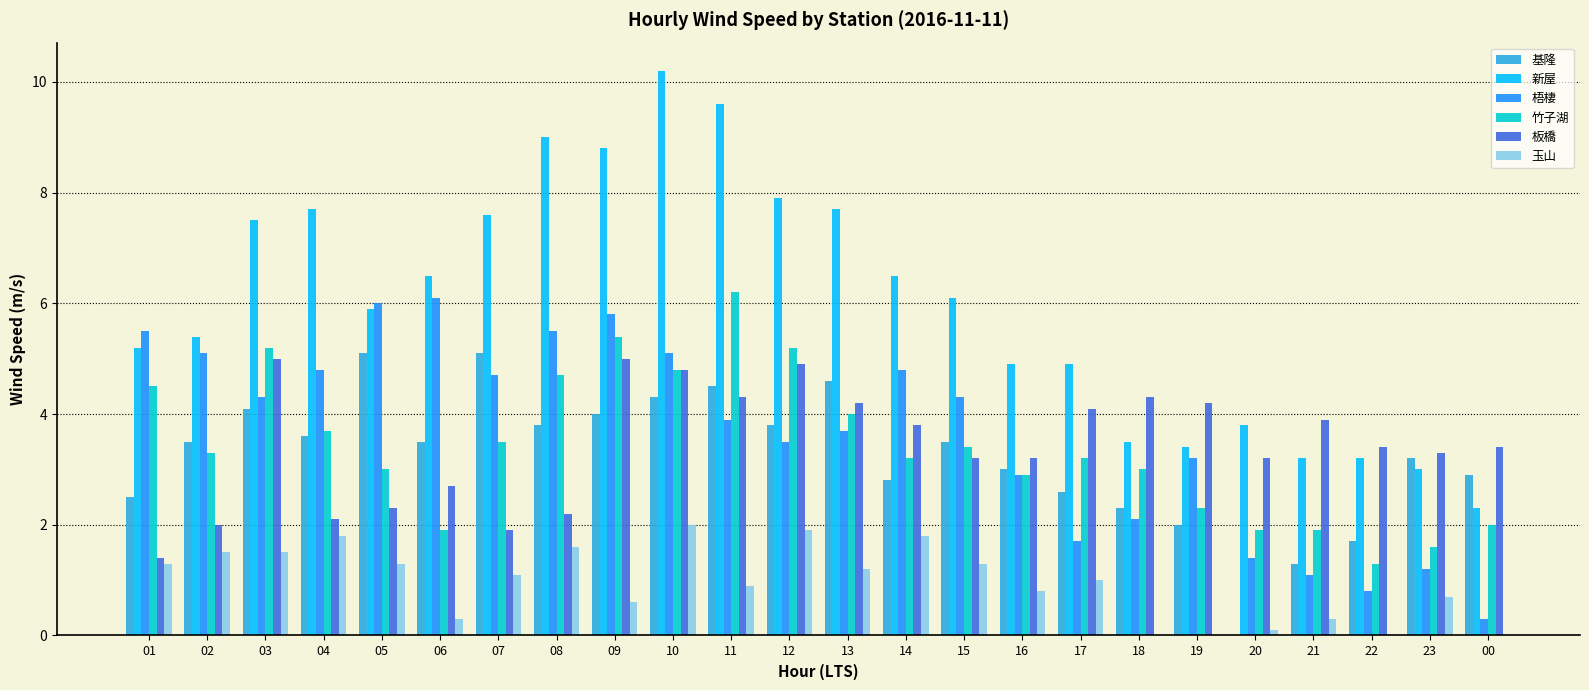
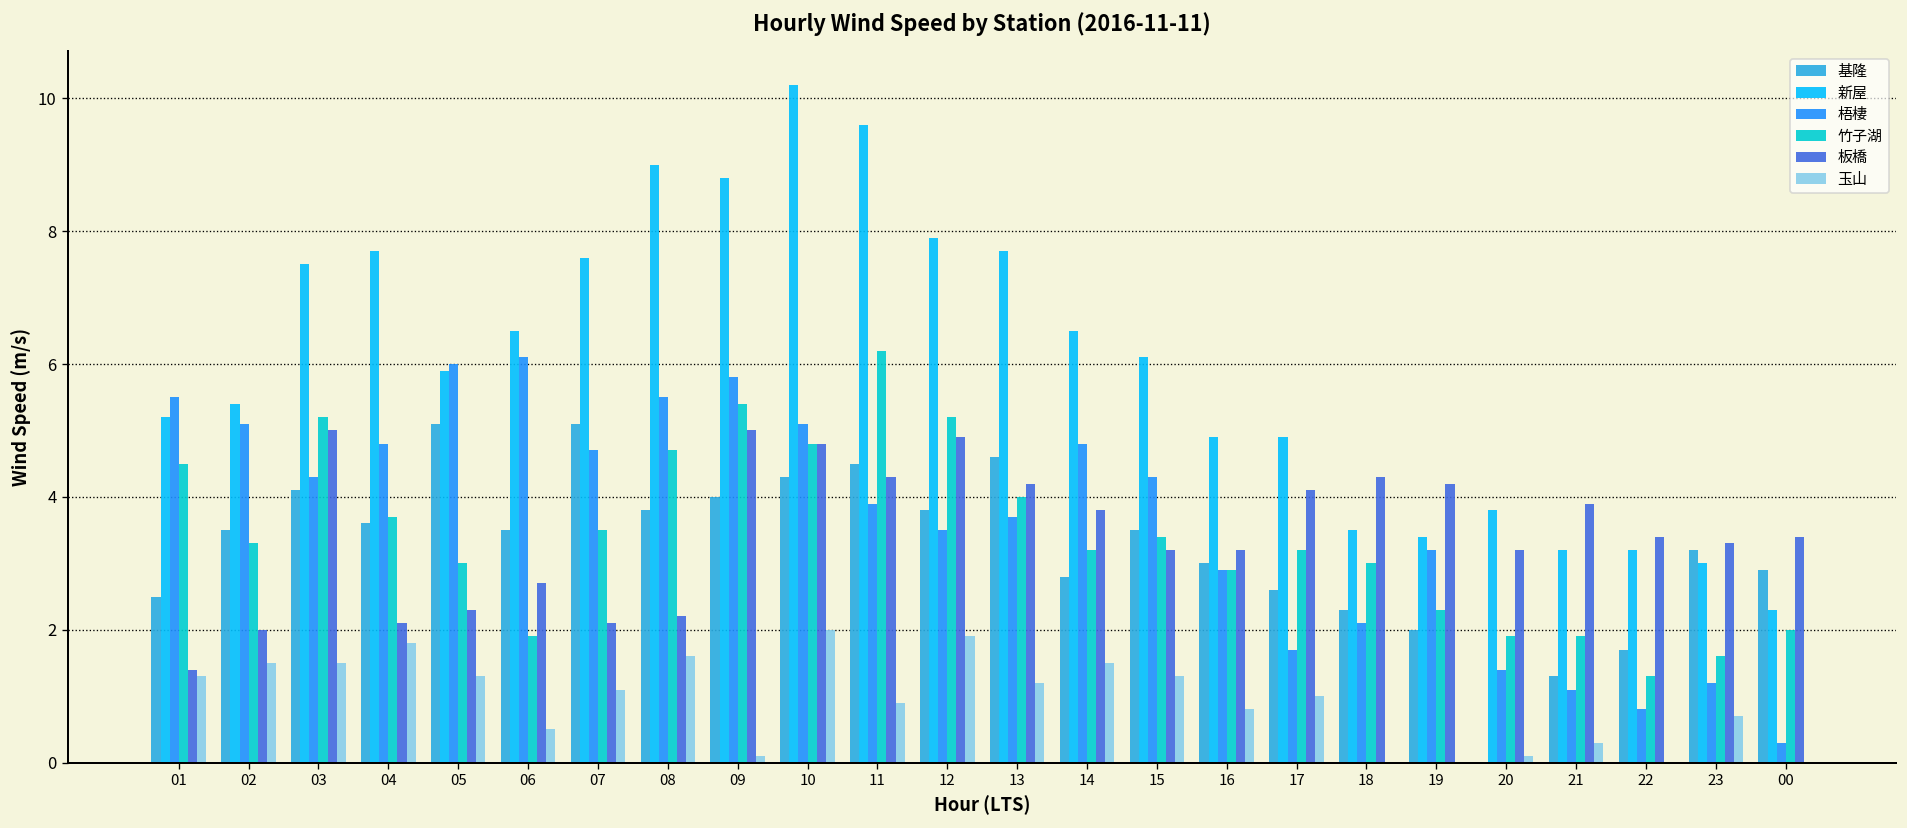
  {
    "板橋": {
      "01": 1.4,
      "02": 2.0,
      "03": 5.0,
      "04": 2.1,
      "05": 2.3,
      "06": 2.7,
-     "07": 1.9,
+     "07": 2.1,
      "08": 2.2,
      "09": 5.0,
      "10": 4.8,
      "11": 4.3,
      "12": 4.9,
      "13": 4.2,
      "14": 3.8,
      "15": 3.2,
      "16": 3.2,
      "17": 4.1,
      "18": 4.3,
      "19": 4.2,
      "20": 3.2,
      "21": 3.9,
      "22": 3.4,
      "23": 3.3,
      "00": 3.4
    },
    "玉山": {
      "01": 1.3,
      "02": 1.5,
      "03": 1.5,
      "04": 1.8,
      "05": 1.3,
-     "06": 0.3,
+     "06": 0.5,
      "07": 1.1,
      "08": 1.6,
-     "09": 0.6,
+     "09": 0.1,
      "10": 2.0,
      "11": 0.9,
      "12": 1.9,
      "13": 1.2,
-     "14": 1.8,
+     "14": 1.5,
      "15": 1.3,
      "16": 0.8,
      "17": 1.0,
      "18": 0.0,
      "19": 0.0,
      "20": 0.1,
      "21": 0.3,
      "22": 0.0,
      "23": 0.7,
      "00": 0.0
    }
  }
